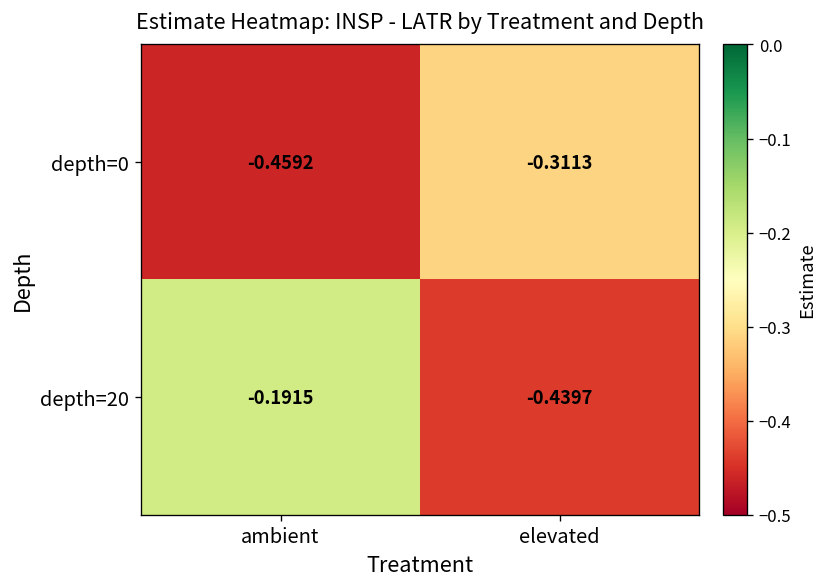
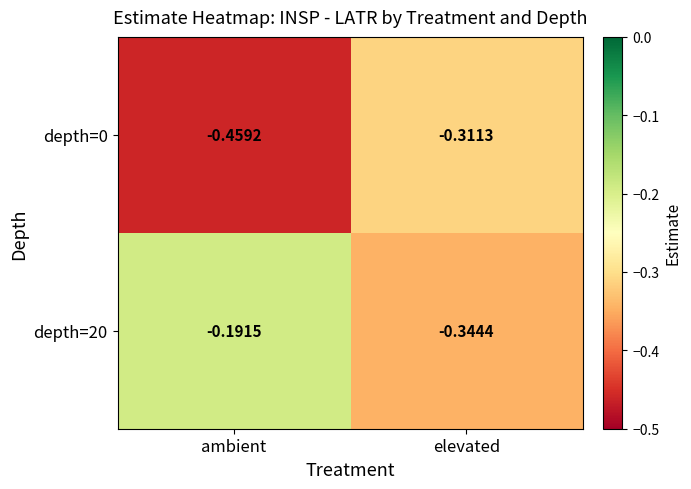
  {
    "depth=0": {
      "ambient": -0.4592,
      "elevated": -0.3113
    },
    "depth=20": {
      "ambient": -0.1915,
-     "elevated": -0.4397
+     "elevated": -0.3444
    }
  }
